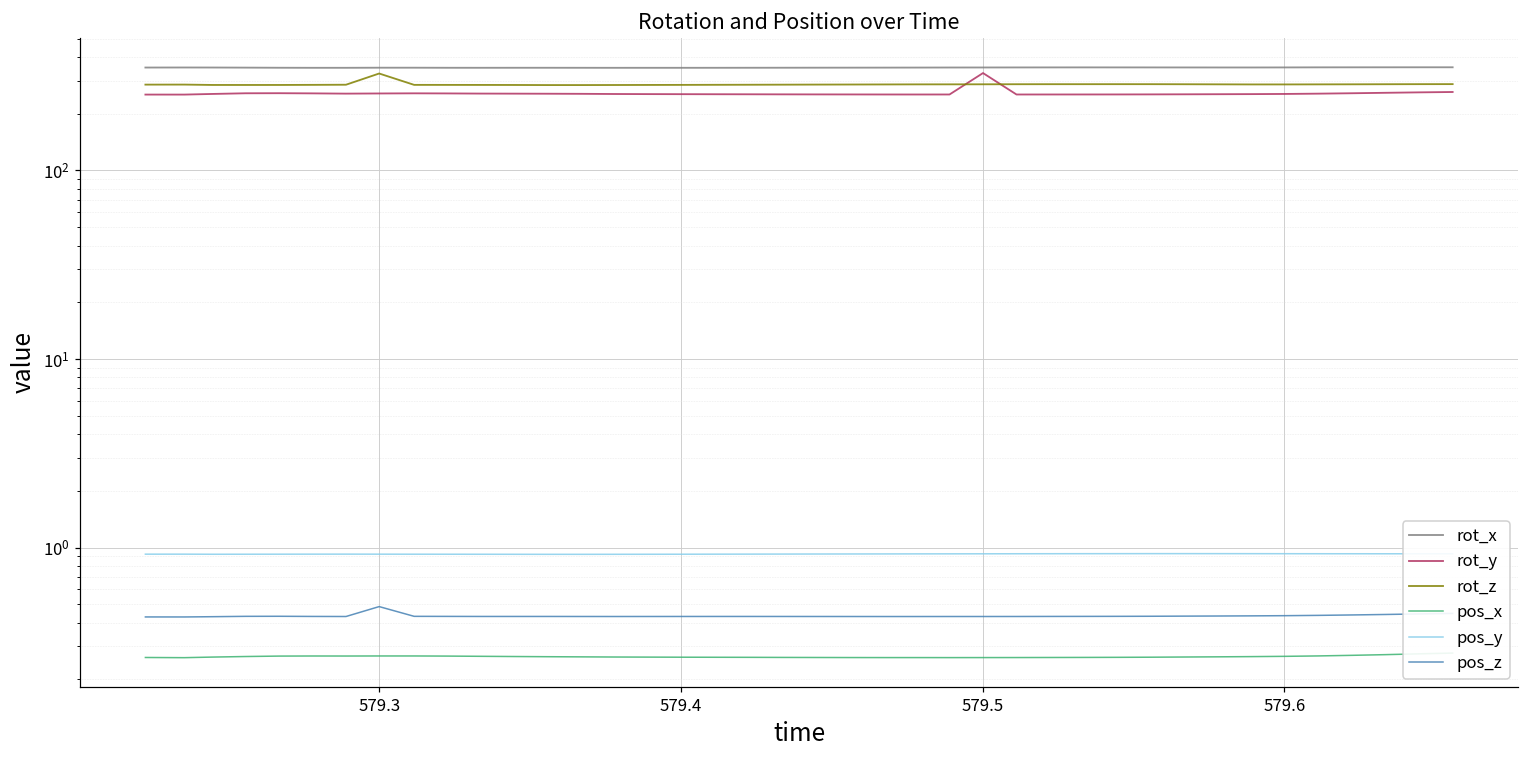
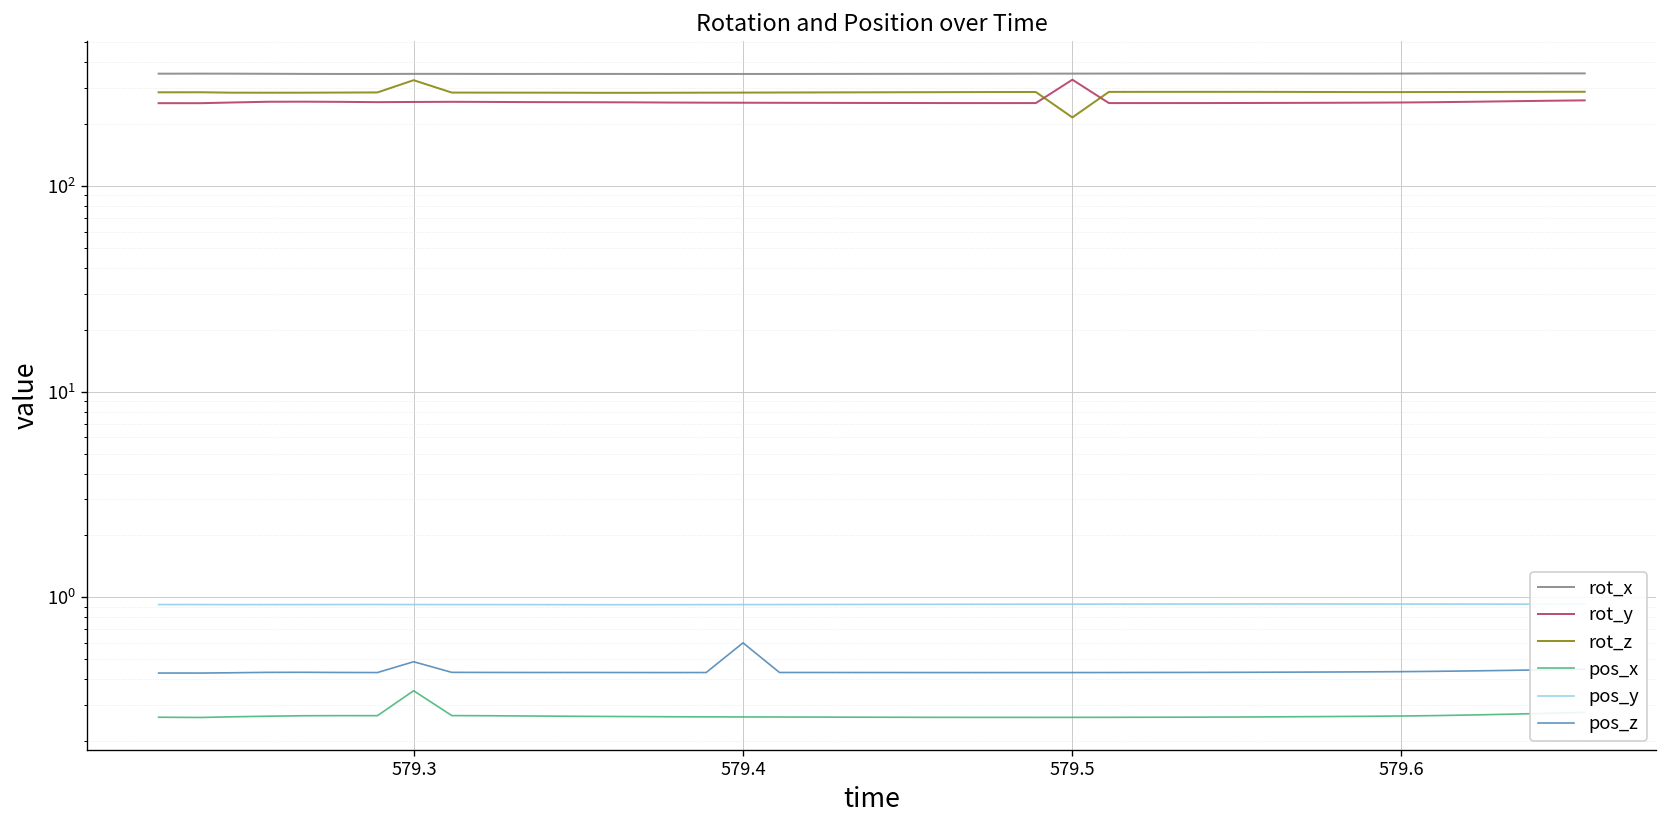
  {
    "rot_x": {
      "579.3": 350,
      "579.4": 350,
      "579.5": 350
    },
    "rot_y": {
      "579.3": 260,
      "579.4": 250,
      "579.5": 330
    },
    "rot_z": {
      "579.3": 330,
      "579.4": 280,
-     "579.5": 290
+     "579.5": 220
    },
    "pos_x": {
-     "579.3": 0.27,
+     "579.3": 0.35,
      "579.4": 0.26,
      "579.5": 0.26
    },
    "pos_y": {
      "579.3": 0.9,
      "579.4": 0.9,
      "579.5": 0.9
    },
    "pos_z": {
      "579.3": 0.49,
-     "579.4": 0.43,
+     "579.4": 0.60,
      "579.5": 0.43
    }
  }
